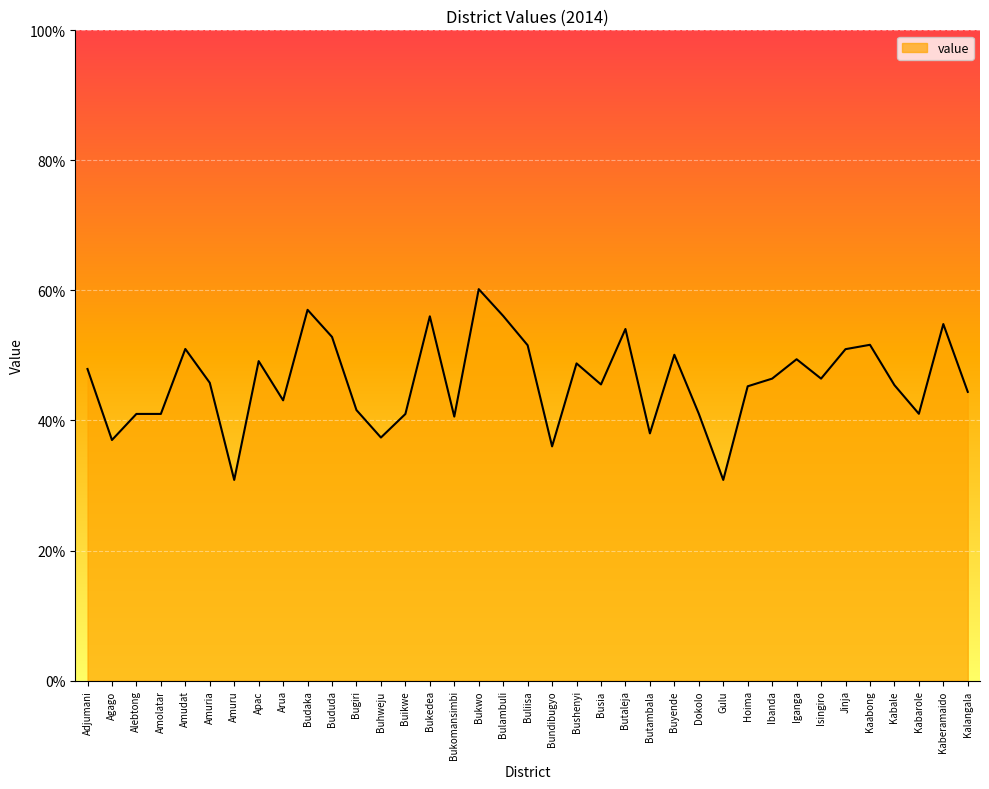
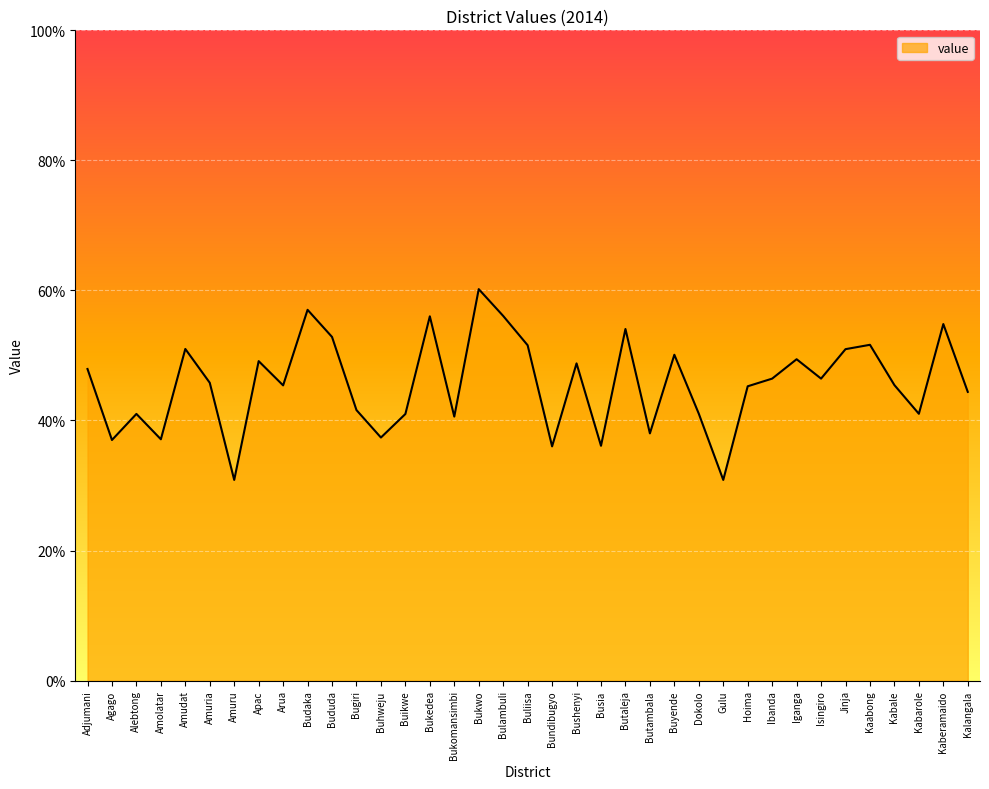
  {
    "Adjumani": "48%",
    "Agago": "37%",
    "Alebtong": "41%",
-   "Amolatar": "41%",
+   "Amolatar": "37%",
    "Amudat": "51%",
    "Amuria": "46%",
    "Amuru": "31%",
    "Apac": "49%",
-   "Arua": "43%",
+   "Arua": "45%",
    "Budaka": "57%",
    "Bududa": "53%",
    "Bugiri": "42%",
    "Buhweju": "37%",
    "Buikwe": "41%",
    "Bukedea": "56%",
    "Bukomansimbi": "41%",
    "Bukwo": "60%",
    "Bulambuli": "56%",
    "Buliisa": "52%",
    "Bundibugyo": "36%",
    "Bushenyi": "49%",
-   "Busia": "46%",
+   "Busia": "36%",
    "Butaleja": "54%",
    "Butambala": "38%",
    "Buyende": "50%",
    "Dokolo": "41%",
    "Gulu": "31%",
    "Hoima": "45%",
    "Ibanda": "46%",
    "Iganga": "49%",
    "Isingiro": "46%",
    "Jinja": "51%",
    "Kaabong": "52%",
    "Kabale": "45%",
    "Kabarole": "41%",
    "Kaberamaido": "55%",
    "Kalangala": "44%"
  }
